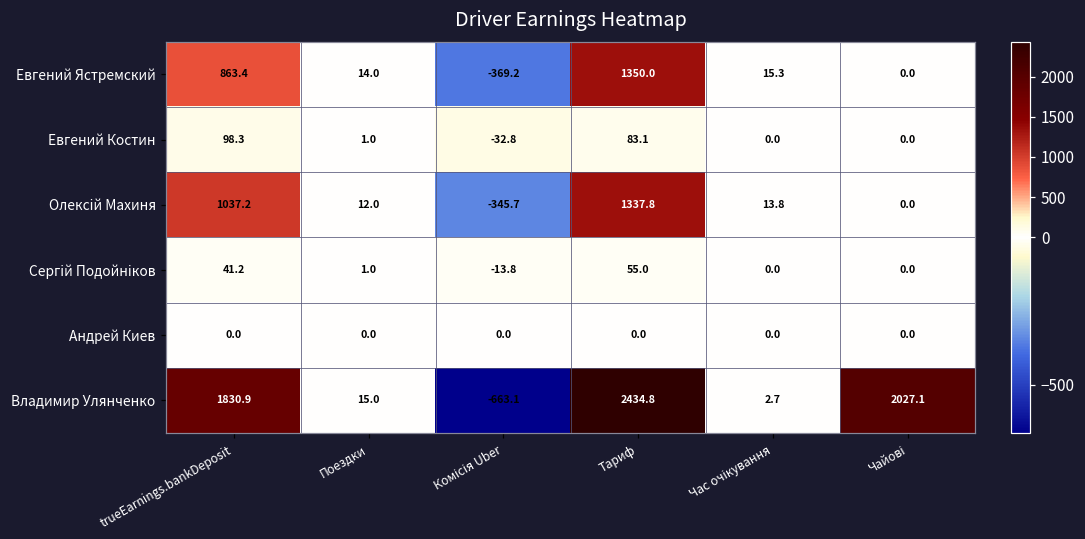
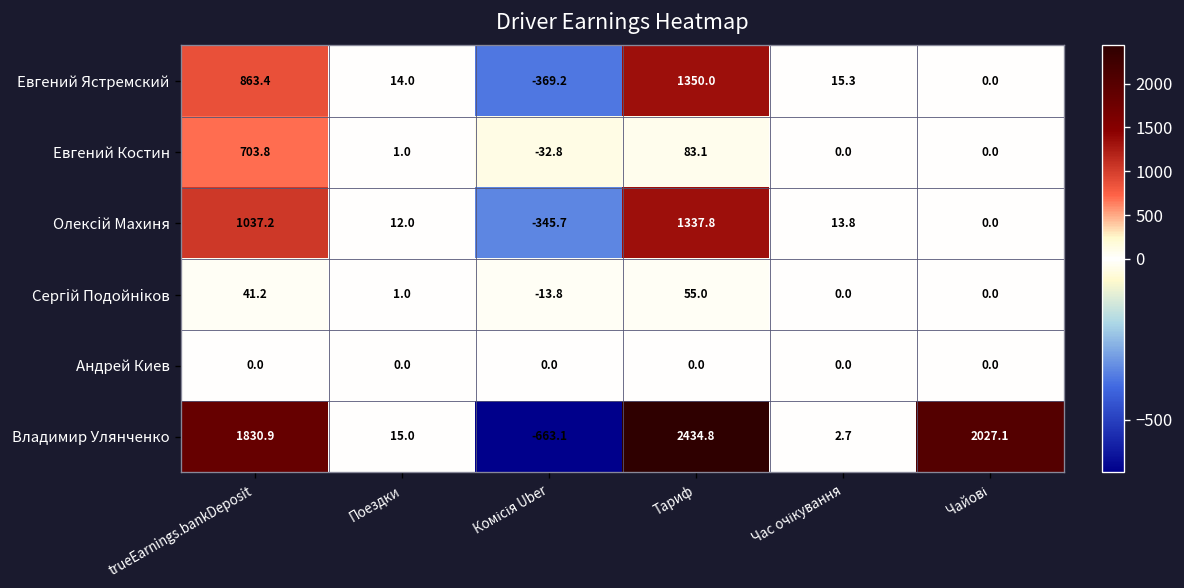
  {
    "Евгений Ястремский": {
      "trueEarnings.bankDeposit": 863.4,
      "Поездки": 14.0,
      "Комісія Uber": -369.2,
      "Тариф": 1350.0,
      "Час очікування": 15.3,
      "Чайові": 0.0
    },
    "Евгений Костин": {
-     "trueEarnings.bankDeposit": 98.3,
+     "trueEarnings.bankDeposit": 703.8,
      "Поездки": 1.0,
      "Комісія Uber": -32.8,
      "Тариф": 83.1,
      "Час очікування": 0.0,
      "Чайові": 0.0
    },
    "Олексій Махиня": {
      "trueEarnings.bankDeposit": 1037.2,
      "Поездки": 12.0,
      "Комісія Uber": -345.7,
      "Тариф": 1337.8,
      "Час очікування": 13.8,
      "Чайові": 0.0
    },
    "Сергій Подойніков": {
      "trueEarnings.bankDeposit": 41.2,
      "Поездки": 1.0,
      "Комісія Uber": -13.8,
      "Тариф": 55.0,
      "Час очікування": 0.0,
      "Чайові": 0.0
    },
    "Андрей Киев": {
      "trueEarnings.bankDeposit": 0.0,
      "Поездки": 0.0,
      "Комісія Uber": 0.0,
      "Тариф": 0.0,
      "Час очікування": 0.0,
      "Чайові": 0.0
    },
    "Владимир Улянченко": {
      "trueEarnings.bankDeposit": 1830.9,
      "Поездки": 15.0,
      "Комісія Uber": -663.1,
      "Тариф": 2434.8,
      "Час очікування": 2.7,
      "Чайові": 2027.1
    }
  }
